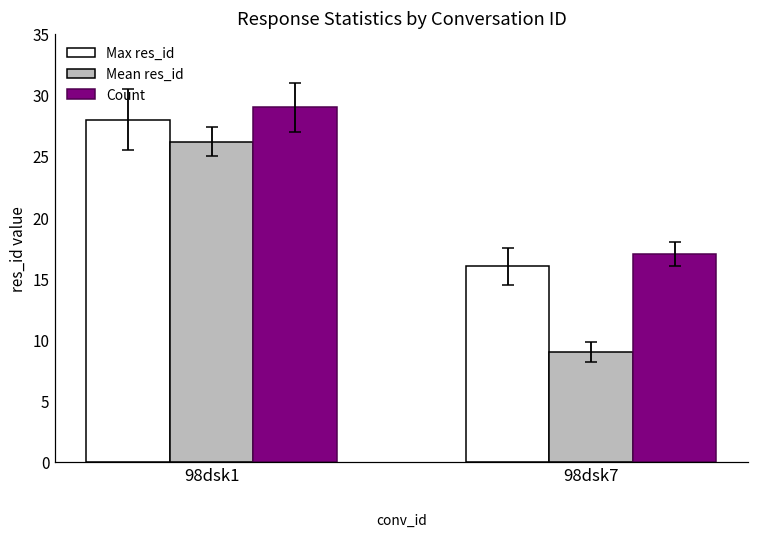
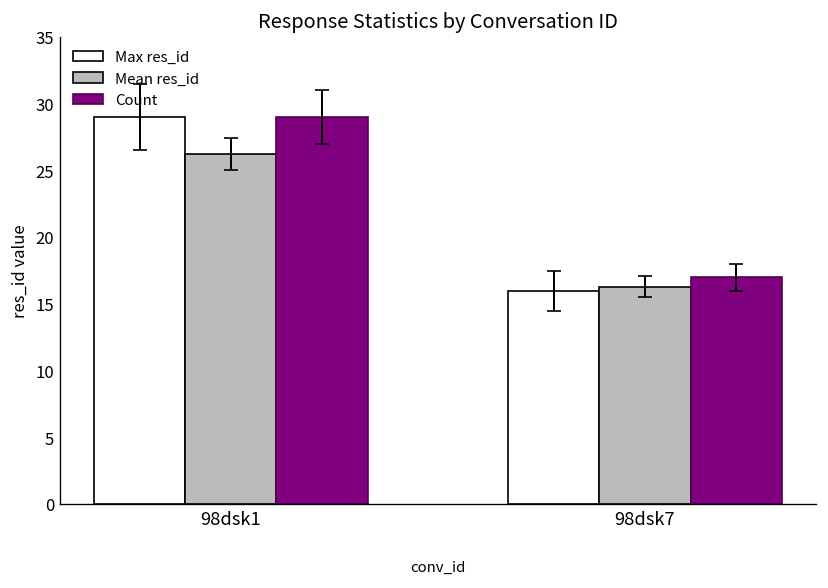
  {
    "Max res_id": {
-     "98dsk1": 28,
+     "98dsk1": 29,
      "98dsk7": 16
    },
    "Mean res_id": {
      "98dsk1": 26.2,
-     "98dsk7": 9.0
+     "98dsk7": 16.3
    },
    "Count": {
      "98dsk1": 29.0,
      "98dsk7": 17.0
    }
  }
